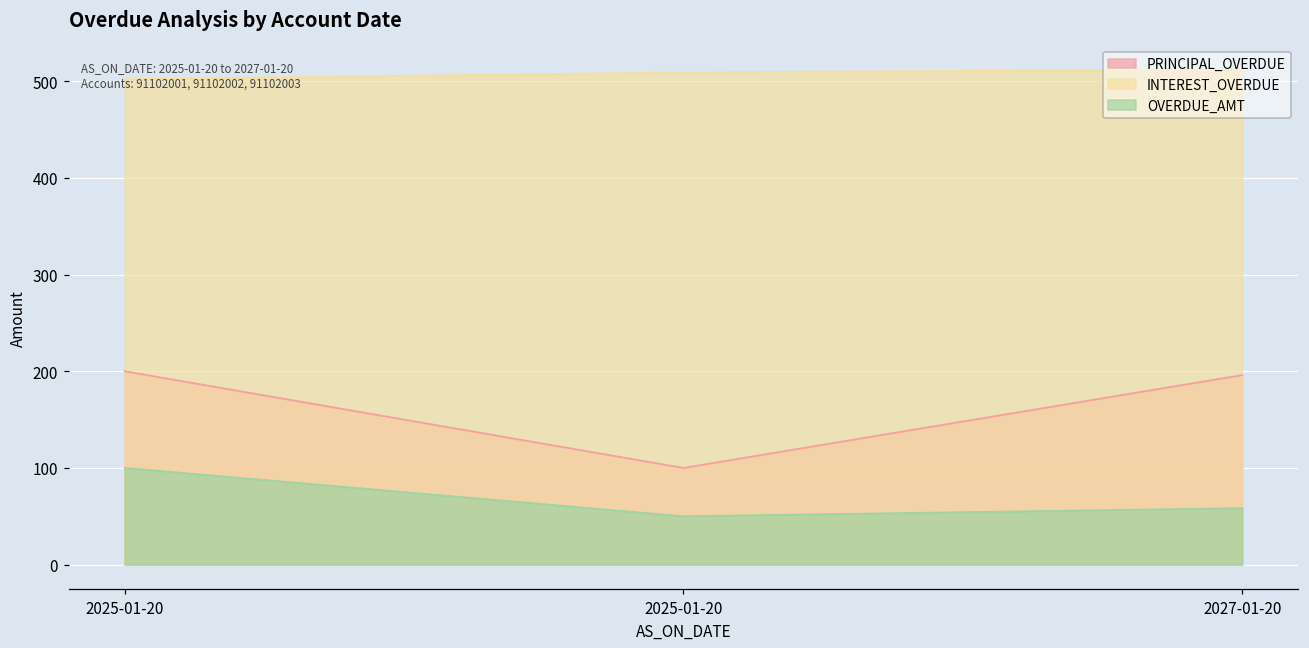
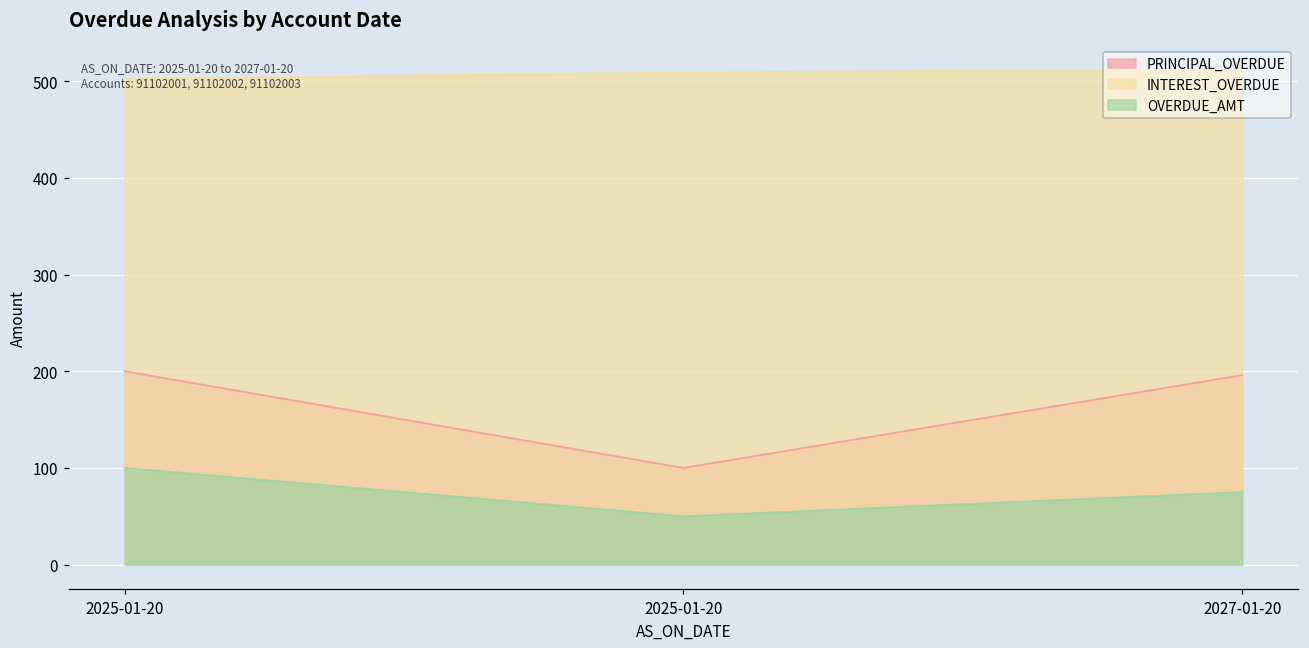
  {
    "PRINCIPAL_OVERDUE": {
      "2027-01-20": 200
    },
    "OVERDUE_AMT": {
-     "2027-01-20": 60
+     "2027-01-20": 80
    }
  }
